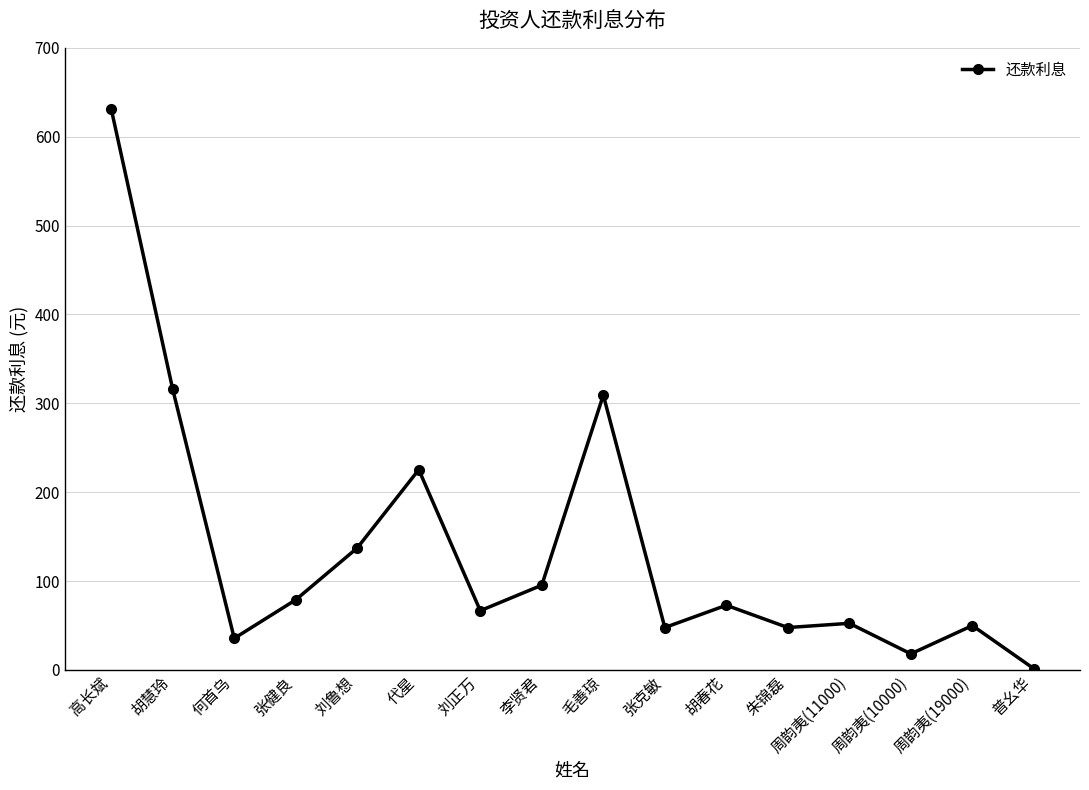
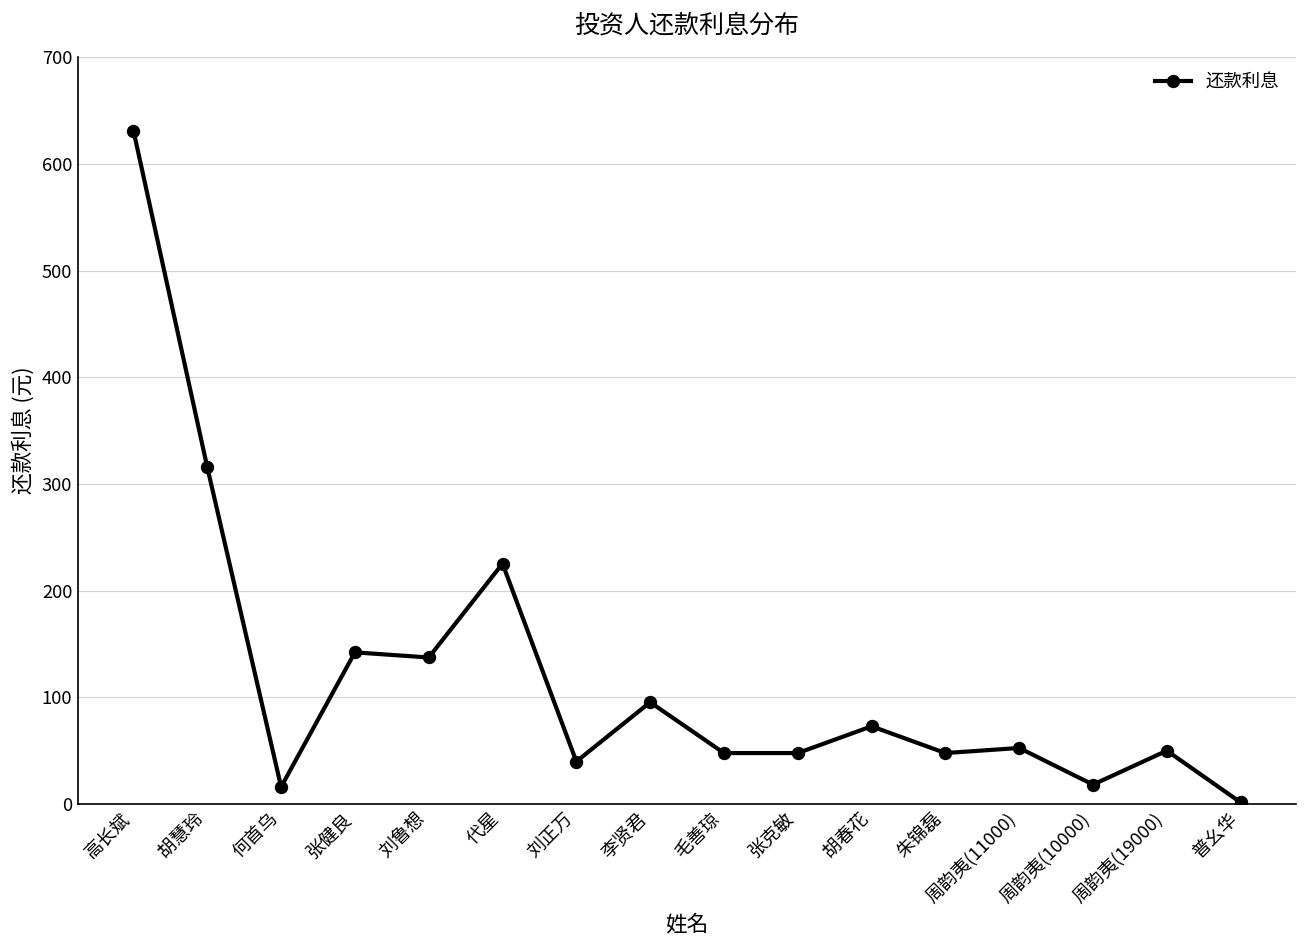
  {
    "高长斌": 630,
    "胡慧玲": 320,
-   "何首乌": 40,
-   "张健良": 80,
+   "何首乌": 20,
+   "张健良": 140,
    "刘鲁想": 140,
    "代星": 230,
-   "刘正万": 70,
+   "刘正万": 40,
    "李贤君": 100,
-   "毛善琼": 310,
+   "毛善琼": 50,
    "张克敏": 50,
    "胡春花": 70,
    "朱锦磊": 50,
    "周韵夷(11000)": 50,
    "周韵夷(10000)": 20,
    "周韵夷(19000)": 50,
    "普幺华": 0
  }
